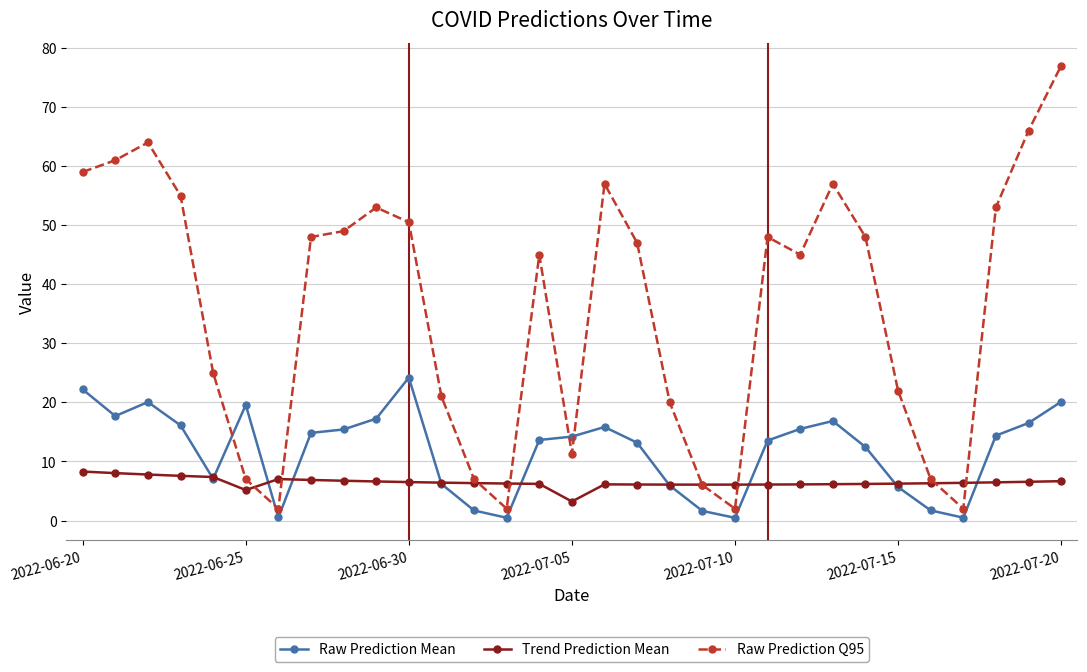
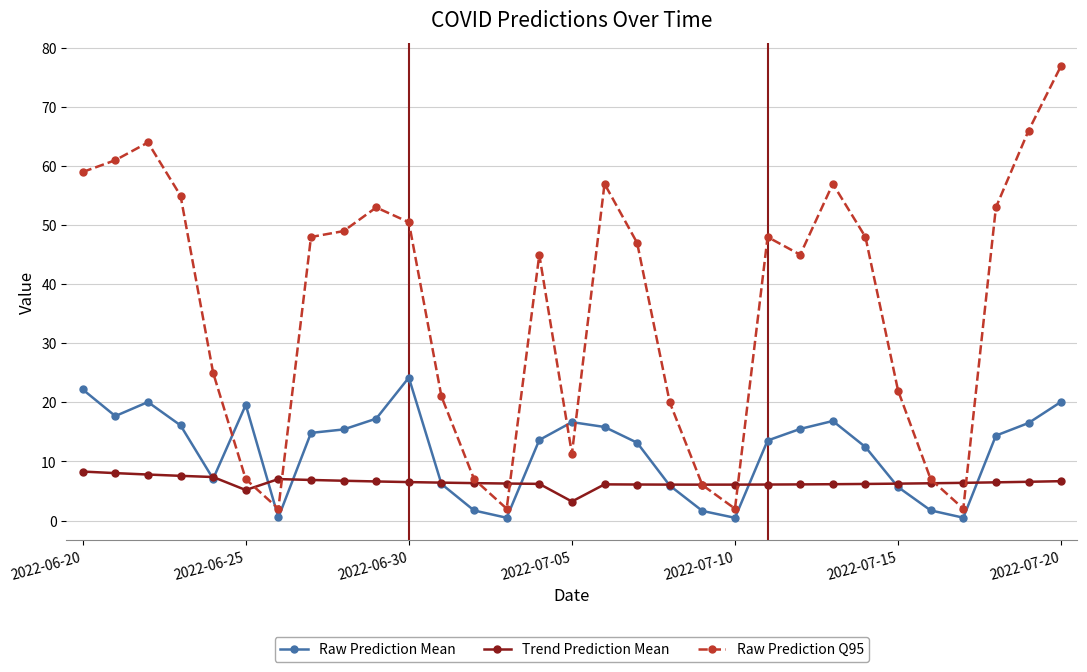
  {
    "Raw Prediction Mean": {
      "2022-06-20": 22,
      "2022-06-25": 20,
      "2022-06-30": 24,
-     "2022-07-05": 14,
+     "2022-07-05": 17,
      "2022-07-10": 0,
      "2022-07-15": 6,
      "2022-07-20": 20
    },
    "Trend Prediction Mean": {
      "2022-06-20": 8,
      "2022-06-25": 5,
      "2022-06-30": 7,
      "2022-07-05": 3,
      "2022-07-10": 6,
      "2022-07-15": 6,
      "2022-07-20": 7
    },
    "Raw Prediction Q95": {
      "2022-06-20": 59,
      "2022-06-25": 7,
      "2022-06-30": 51,
      "2022-07-05": 11,
      "2022-07-10": 2,
      "2022-07-15": 22,
      "2022-07-20": 77
    }
  }
